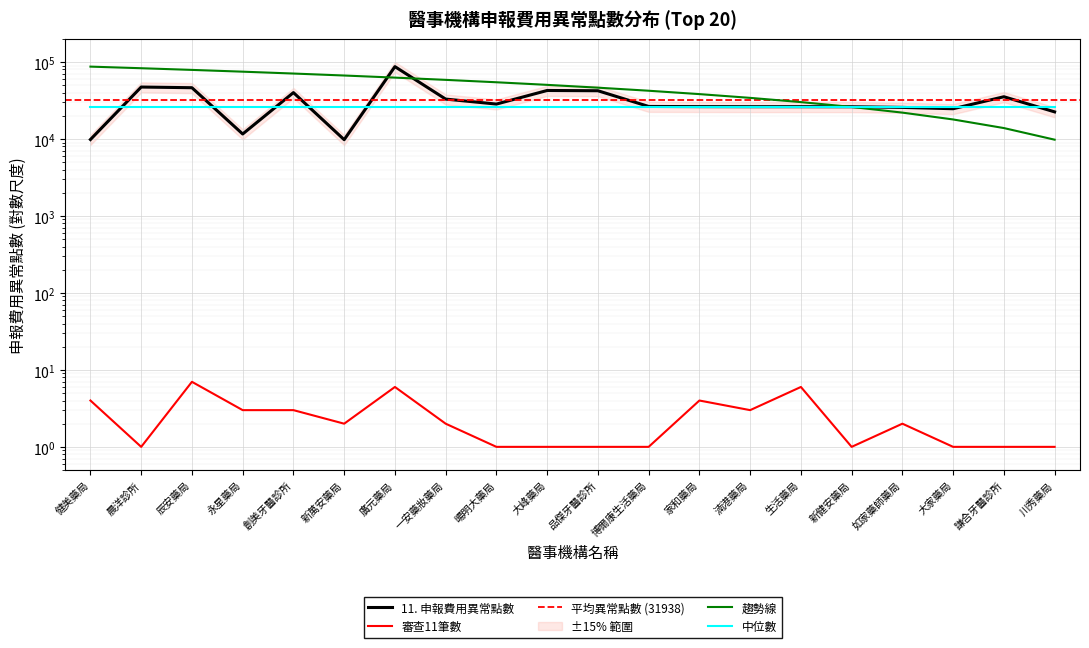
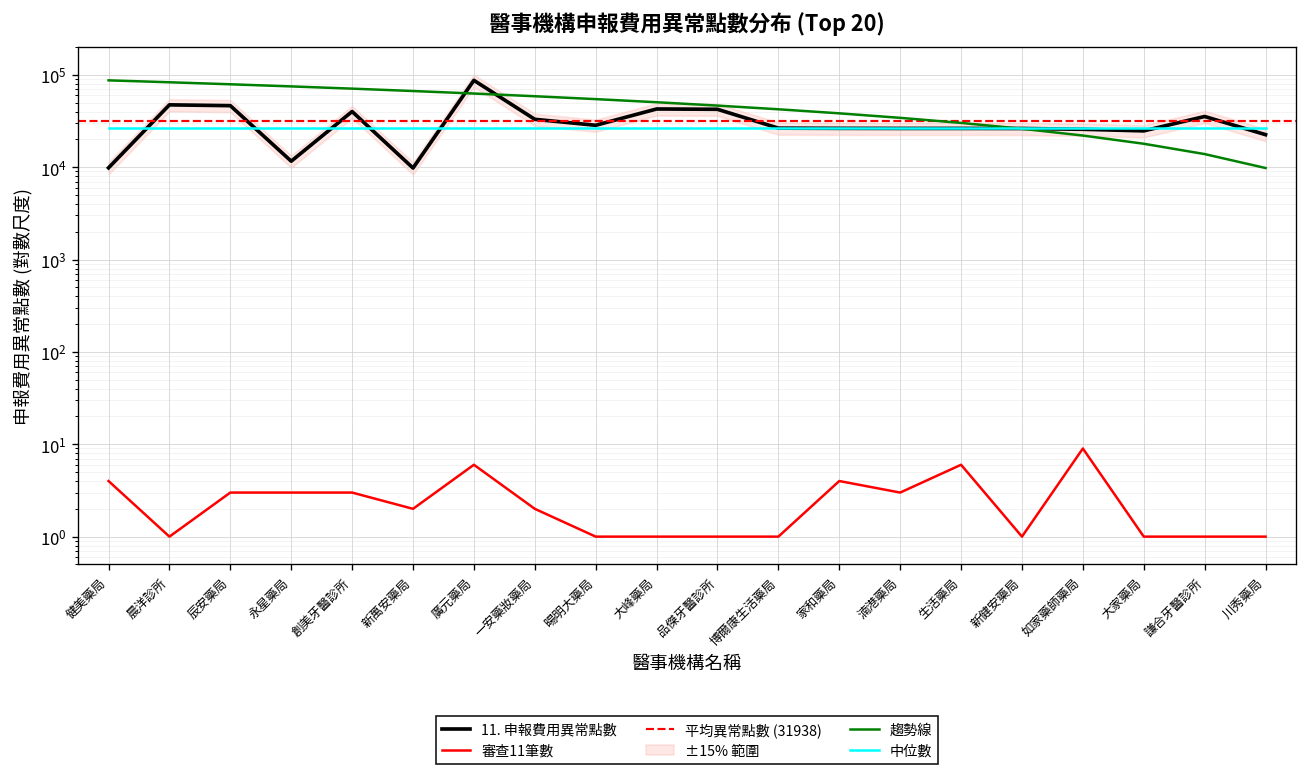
  {
    "11. 申報費用異常點數": {
      "健美藥局": 10000,
      "晨洋診所": 50000,
      "辰安藥局": 50000,
      "永星藥局": 12000,
      "創美牙醫診所": 40000,
      "新萬安藥局": 10000,
      "廣元藥局": 90000,
      "一安藥妝藥局": 33000,
      "大峰藥局": 40000,
      "品傑牙醫診所": 40000,
      "謙合牙醫診所": 40000,
      "川秀藥局": 23000
    },
    "審查11筆數": {
      "健美藥局": 4,
      "晨洋診所": 1,
-     "辰安藥局": 7,
+     "辰安藥局": 3,
      "永星藥局": 3,
      "創美牙醫診所": 3,
      "新萬安藥局": 2,
      "廣元藥局": 6,
      "一安藥妝藥局": 2,
      "暘明大藥局": 1,
      "大峰藥局": 1,
      "品傑牙醫診所": 1,
      "博爾康生活藥局": 1,
      "家和藥局": 4,
      "湳港藥局": 3,
      "生活藥局": 6,
      "新健安藥局": 1,
-     "如家藥師藥局": 2,
+     "如家藥師藥局": 9,
      "大家藥局": 1,
      "謙合牙醫診所": 1,
      "川秀藥局": 1
    },
    "趨勢線": {
      "健美藥局": 90000,
      "晨洋診所": 80000,
      "辰安藥局": 80000,
      "永星藥局": 70000,
      "創美牙醫診所": 70000,
      "新萬安藥局": 70000,
      "廣元藥局": 60000,
      "一安藥妝藥局": 60000,
      "暘明大藥局": 50000,
      "博爾康生活藥局": 40000,
      "家和藥局": 40000,
      "湳港藥局": 30000,
      "如家藥師藥局": 22000,
      "大家藥局": 18000,
      "謙合牙醫診所": 14000,
      "川秀藥局": 10000
    },
    "中位數": {
      "健美藥局": 26000,
      "晨洋診所": 26000,
      "辰安藥局": 26000,
      "永星藥局": 26000,
      "創美牙醫診所": 26000,
      "新萬安藥局": 26000,
      "廣元藥局": 26000,
      "一安藥妝藥局": 26000,
      "大峰藥局": 26000,
      "品傑牙醫診所": 26000,
      "謙合牙醫診所": 26000
    }
  }
